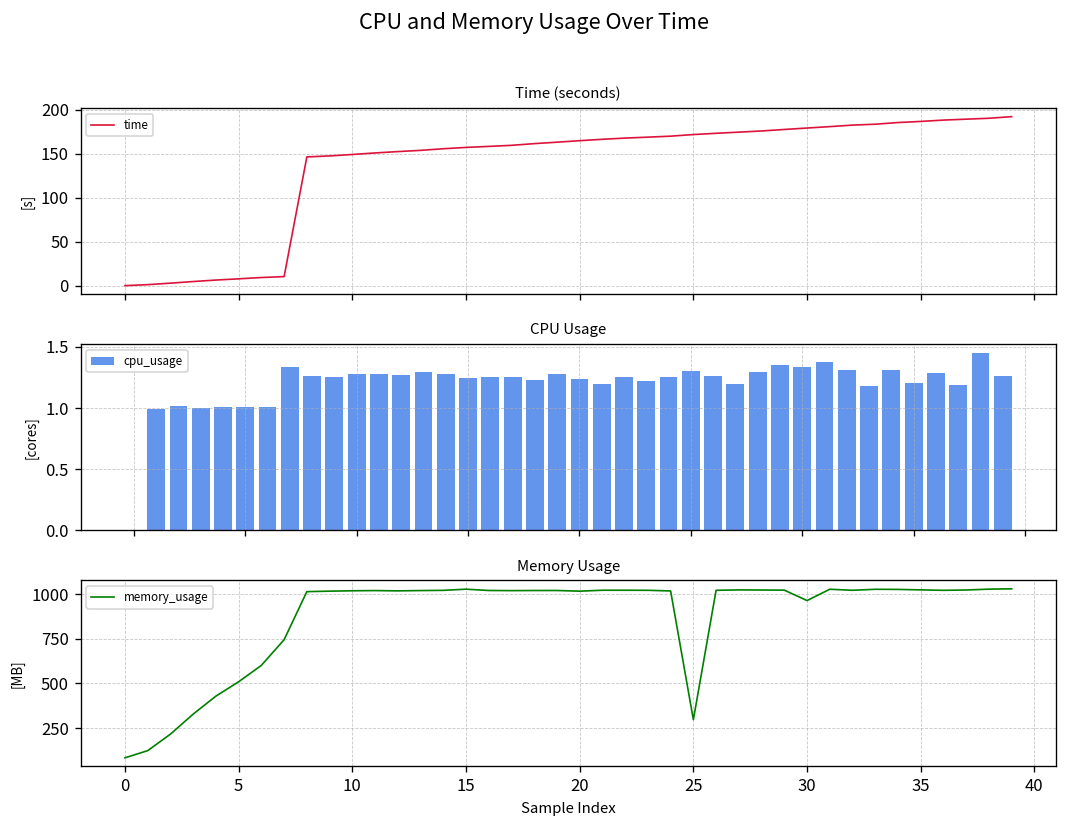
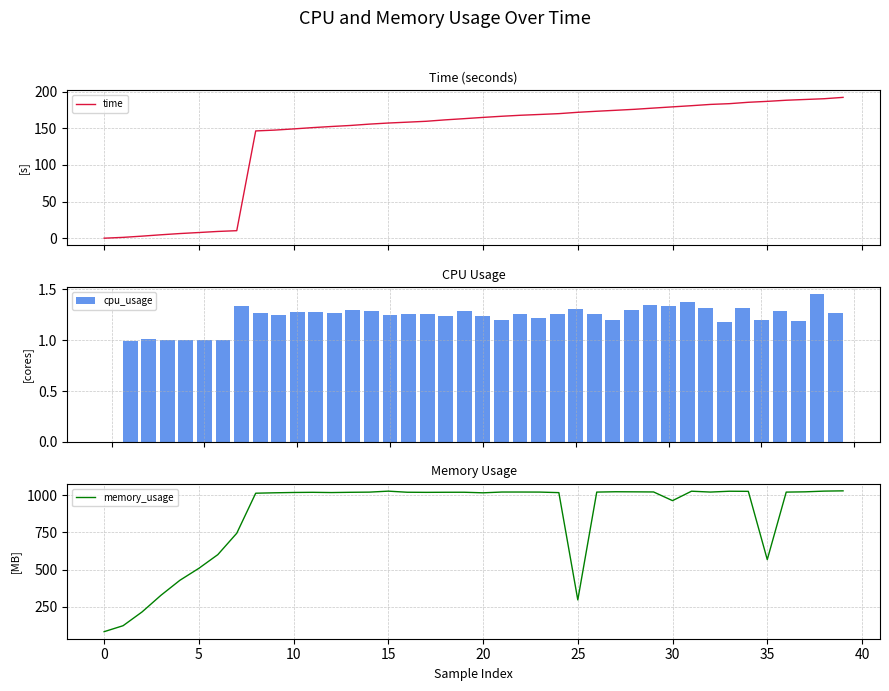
  {
    "Memory Usage": {
      "0": 80,
      "5": 510,
      "10": 1020,
      "15": 1030,
      "20": 1020,
      "25": 300,
      "30": 960,
-     "35": 1020
+     "35": 570
    }
  }
